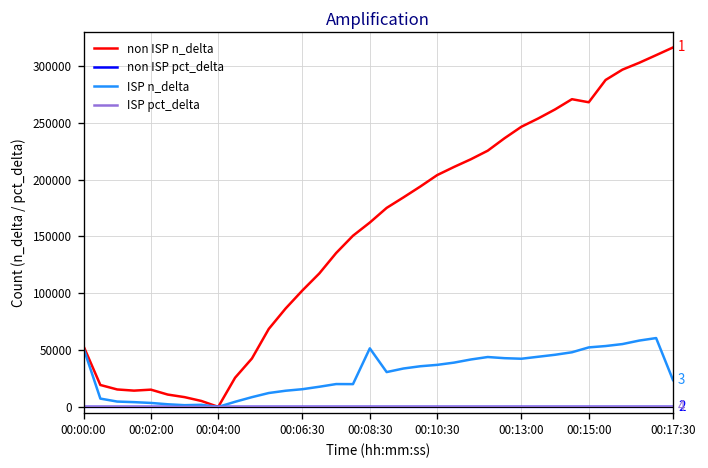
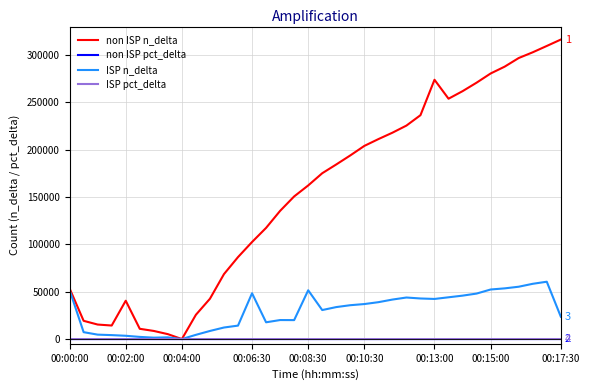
  {
    "non ISP n_delta": {
-     "00:02:00": 20000,
+     "00:02:00": 40000,
      "00:06:30": 100000,
      "00:08:30": 160000,
      "00:10:30": 200000,
-     "00:13:00": 250000,
-     "00:15:00": 270000
+     "00:13:00": 270000,
+     "00:15:00": 280000
    },
    "ISP pct_delta": {
      "00:00:00": 0,
      "00:02:00": 0,
      "00:06:30": 0,
      "00:08:30": 0,
      "00:10:30": 0,
      "00:13:00": 0,
      "00:15:00": 0
    },
    "ISP n_delta": {
      "00:02:00": 0,
-     "00:06:30": 20000,
+     "00:06:30": 50000,
      "00:08:30": 50000,
      "00:10:30": 40000,
      "00:13:00": 40000,
      "00:15:00": 50000
    }
  }
